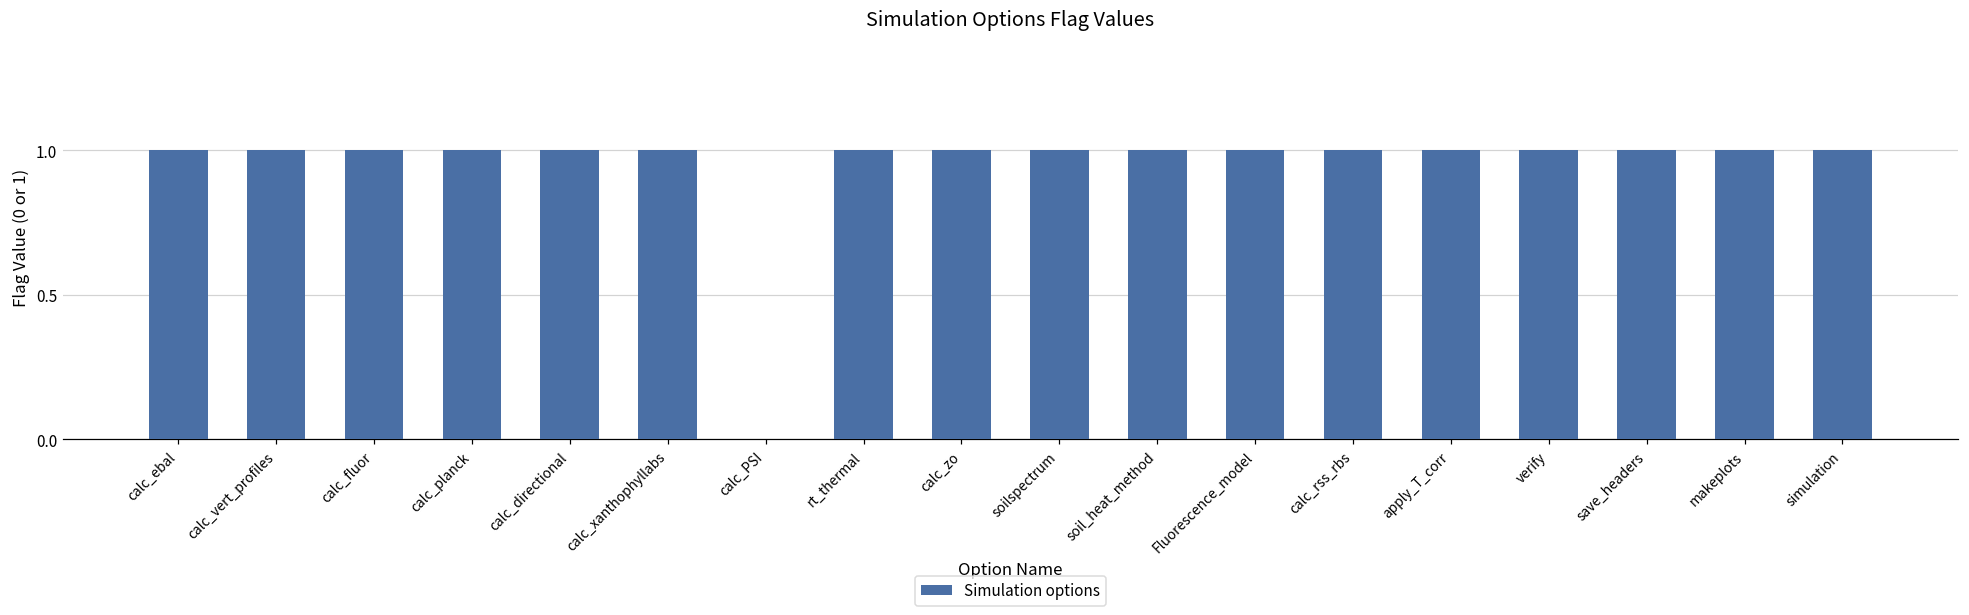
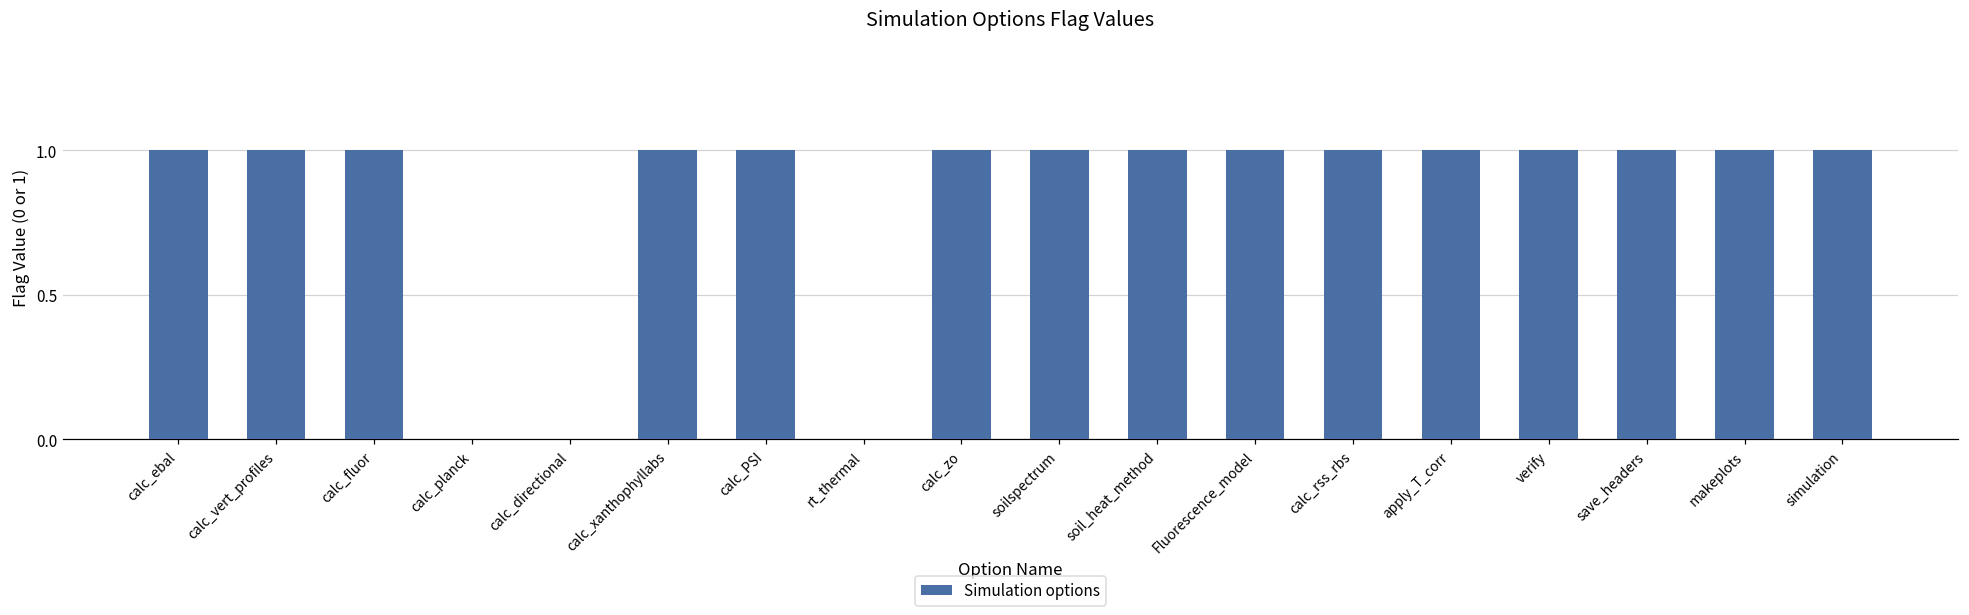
  {
    "calc_ebal": 1,
    "calc_vert_profiles": 1,
    "calc_fluor": 1,
-   "calc_planck": 1,
-   "calc_directional": 1,
+   "calc_planck": 0,
+   "calc_directional": 0,
    "calc_xanthophyllabs": 1,
-   "calc_PSI": 0,
-   "rt_thermal": 1,
+   "calc_PSI": 1,
+   "rt_thermal": 0,
    "calc_zo": 1,
    "soilspectrum": 1,
    "soil_heat_method": 1,
    "Fluorescence_model": 1,
    "calc_rss_rbs": 1,
    "apply_T_corr": 1,
    "verify": 1,
    "save_headers": 1,
    "makeplots": 1,
    "simulation": 1
  }
